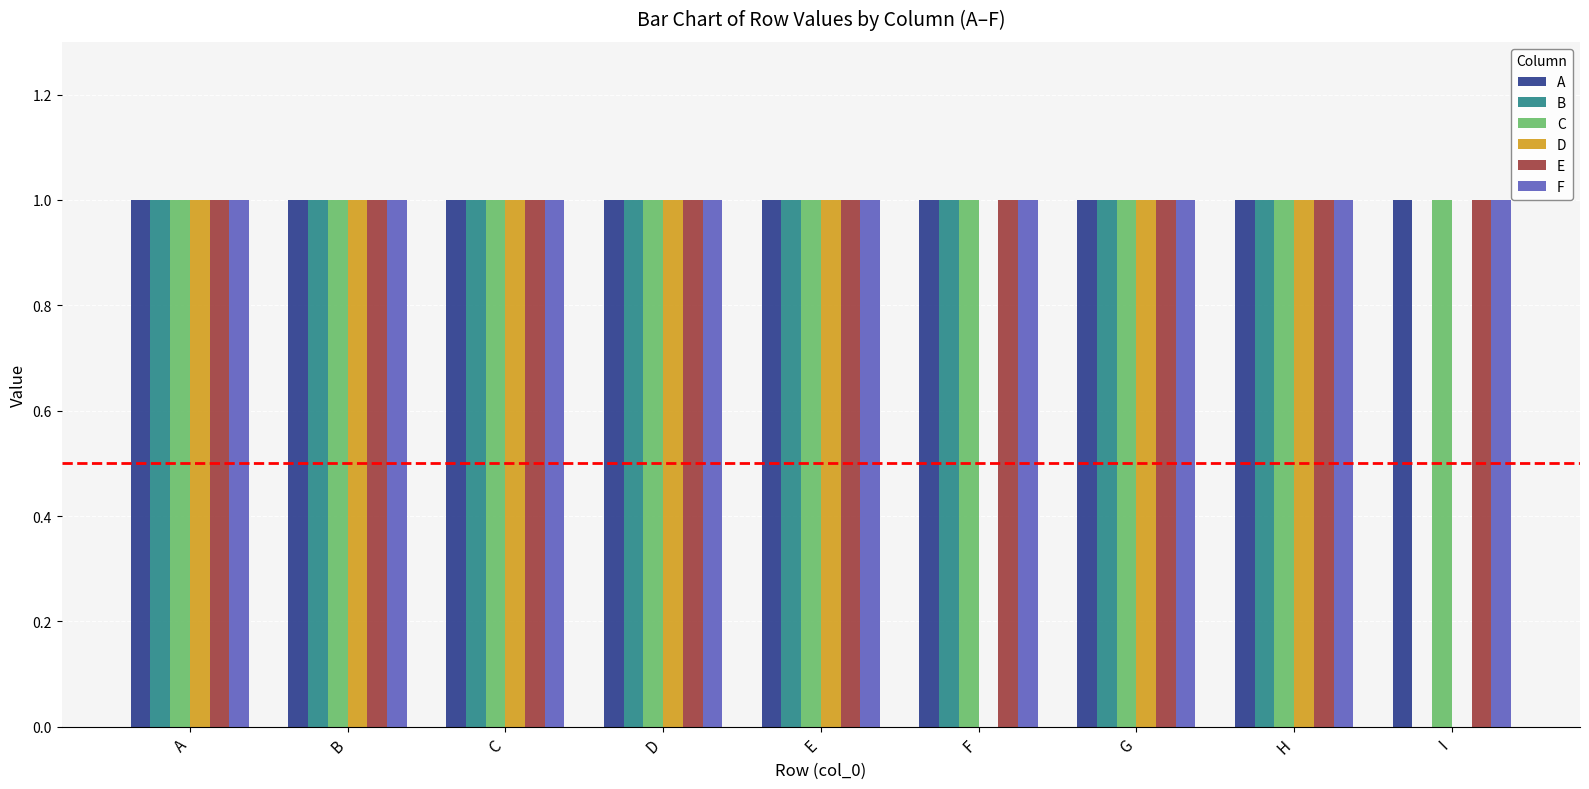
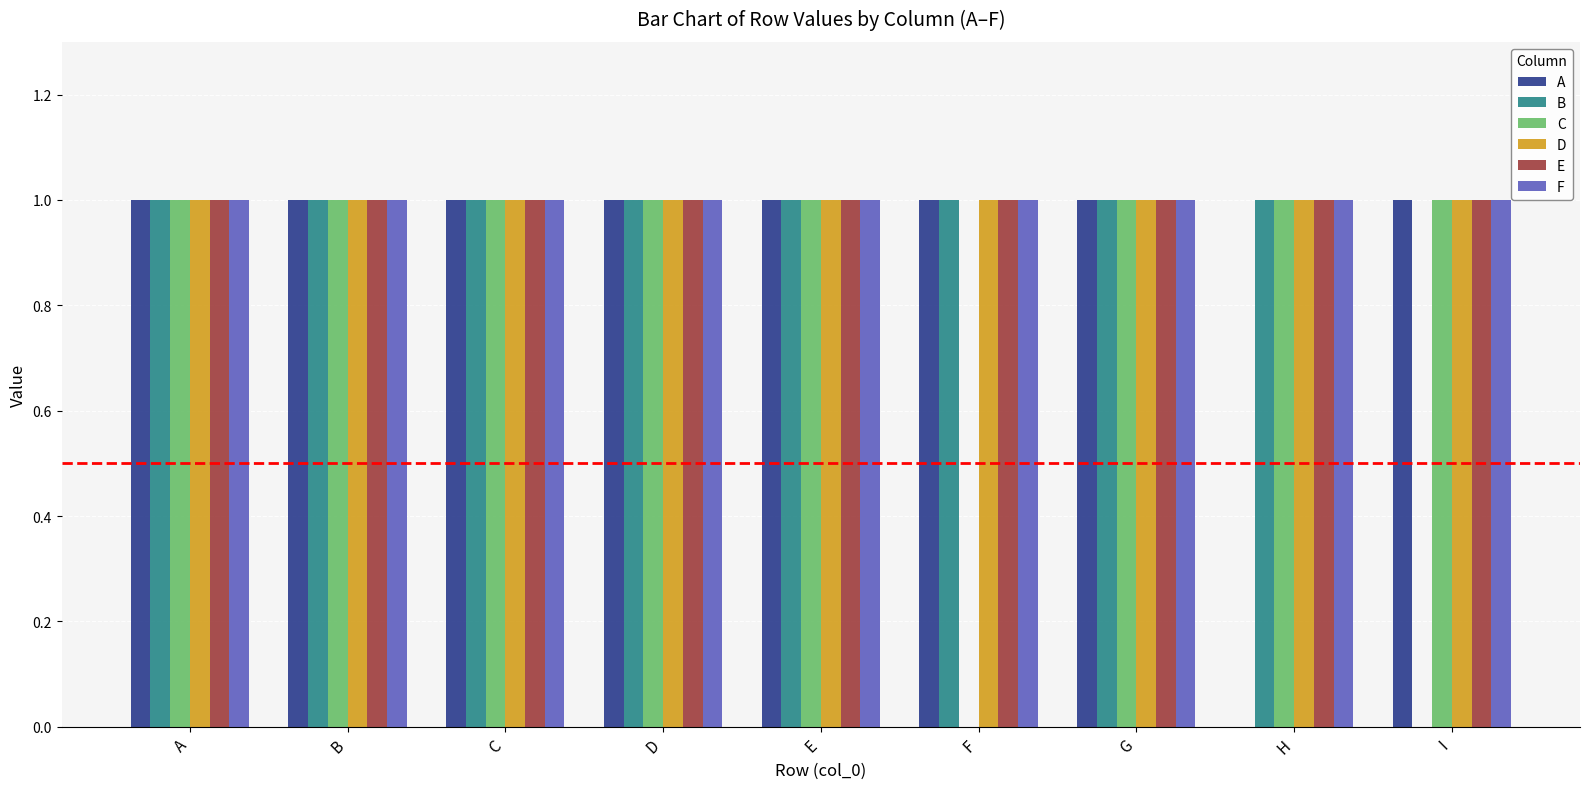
  {
    "A": {
      "A": 1,
      "B": 1,
      "C": 1,
      "D": 1,
      "E": 1,
      "F": 1,
      "G": 1,
-     "H": 1,
+     "H": 0,
      "I": 1
    },
    "B": {
      "A": 1,
      "B": 1,
      "C": 1,
      "D": 1,
      "E": 1,
      "F": 1,
      "G": 1,
      "H": 1,
      "I": 0
    },
    "C": {
      "A": 1,
      "B": 1,
      "C": 1,
      "D": 1,
      "E": 1,
-     "F": 1,
+     "F": 0,
      "G": 1,
      "H": 1,
      "I": 1
    },
    "D": {
      "A": 1,
      "B": 1,
      "C": 1,
      "D": 1,
      "E": 1,
-     "F": 0,
+     "F": 1,
      "G": 1,
      "H": 1,
-     "I": 0
+     "I": 1
    },
    "E": {
      "A": 1,
      "B": 1,
      "C": 1,
      "D": 1,
      "E": 1,
      "F": 1,
      "G": 1,
      "H": 1,
      "I": 1
    },
    "F": {
      "A": 1,
      "B": 1,
      "C": 1,
      "D": 1,
      "E": 1,
      "F": 1,
      "G": 1,
      "H": 1,
      "I": 1
    }
  }
